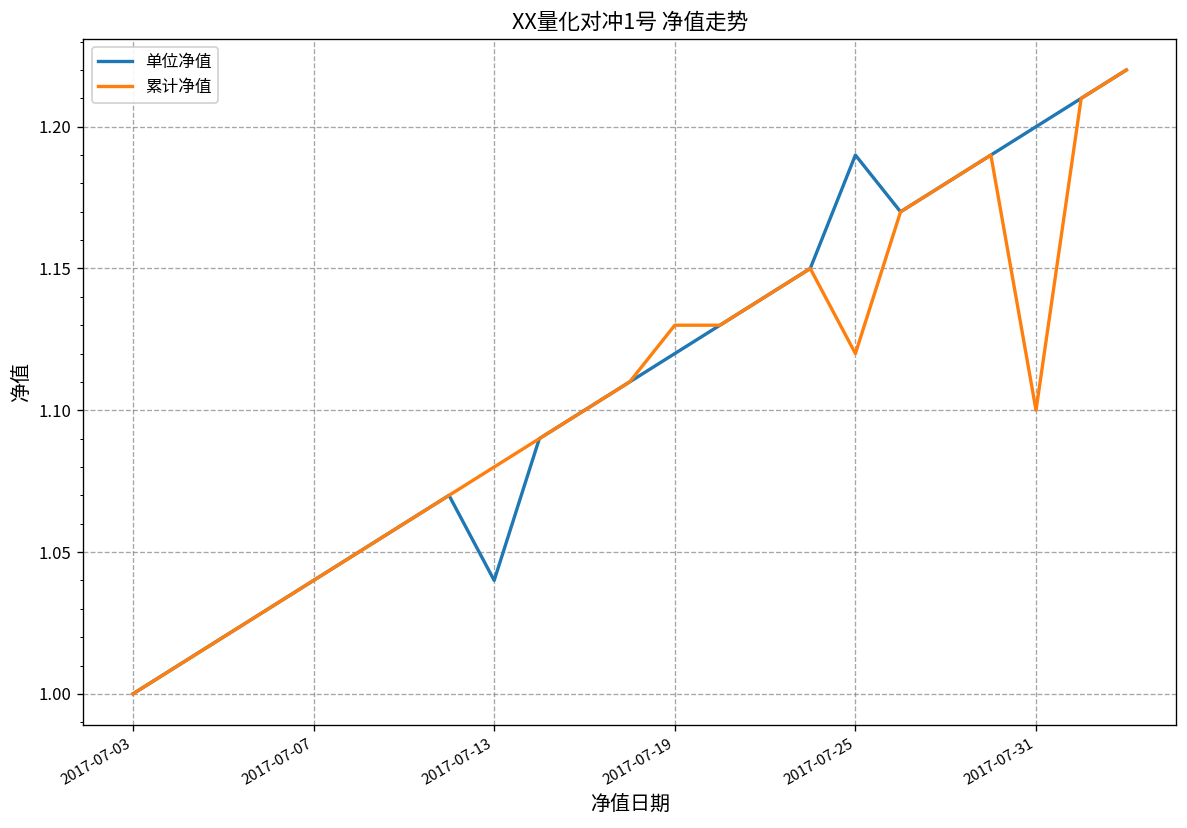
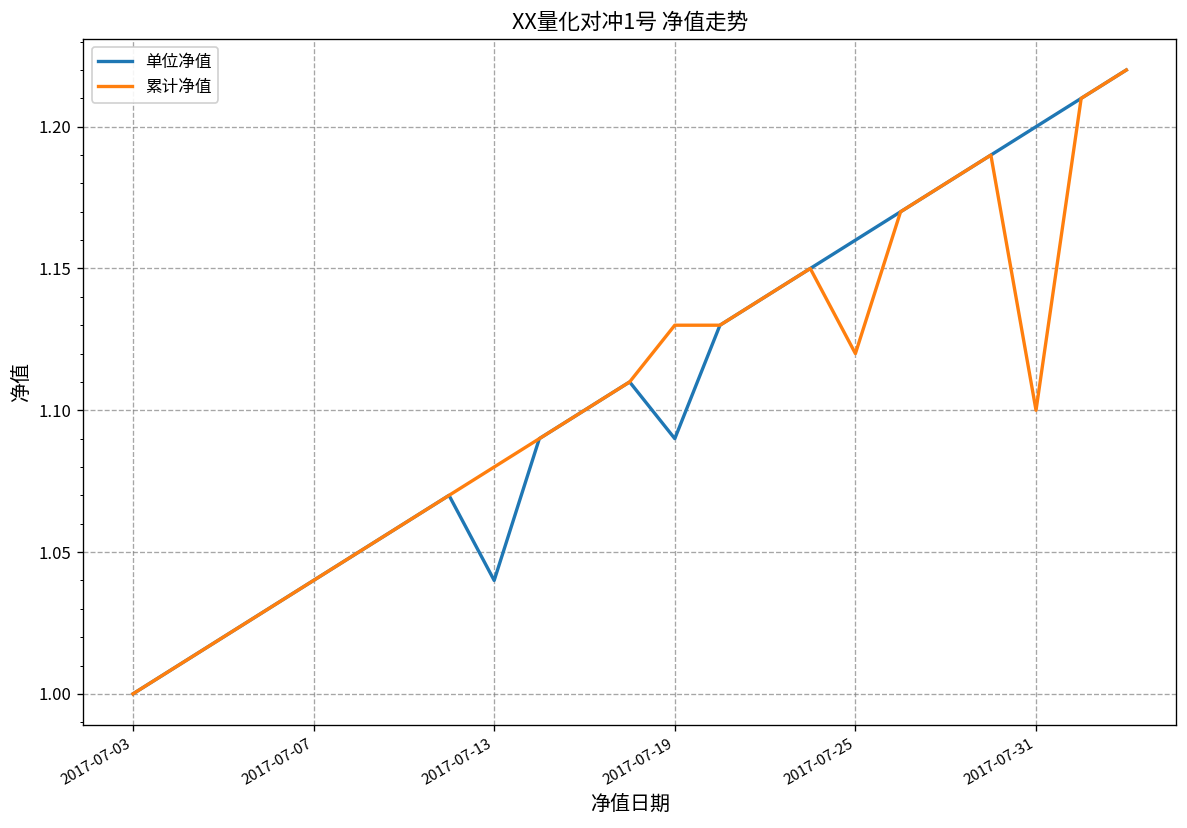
  {
    "单位净值": {
      "2017-07-13": 1.04,
-     "2017-07-19": 1.12,
-     "2017-07-25": 1.19,
+     "2017-07-19": 1.09,
+     "2017-07-25": 1.16,
      "2017-07-31": 1.20
    },
    "累计净值": {
      "2017-07-13": 1.08,
      "2017-07-19": 1.13,
      "2017-07-25": 1.12,
      "2017-07-31": 1.10
    }
  }
